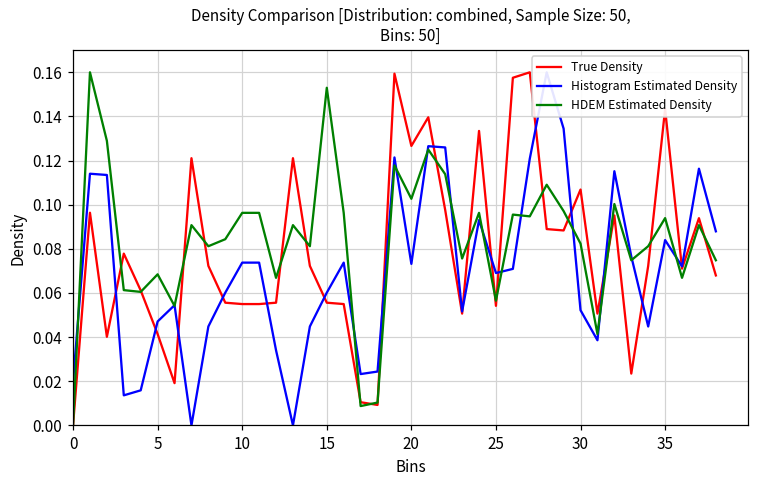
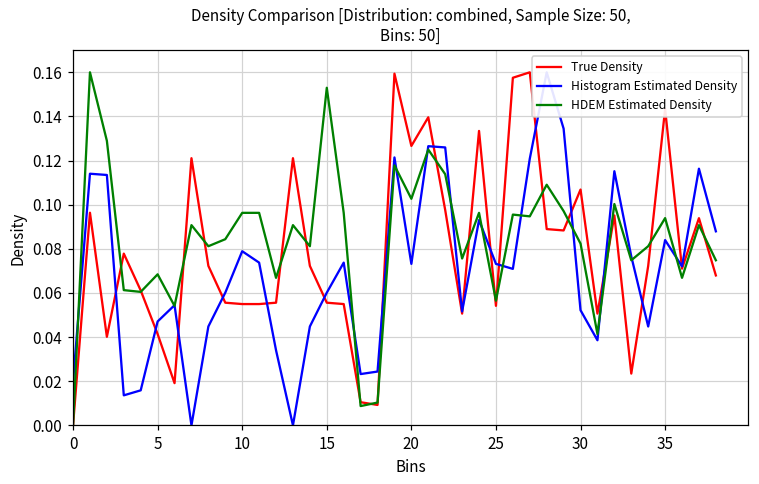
  {
    "True Density": {
      "5": 0.041,
      "10": 0.055,
      "15": 0.056,
      "20": 0.127,
      "25": 0.054,
      "30": 0.107
    },
    "Histogram Estimated Density": {
      "0": 0.020,
      "5": 0.047,
-     "10": 0.074,
+     "10": 0.079,
      "15": 0.060,
      "20": 0.073,
-     "25": 0.069,
+     "25": 0.073,
      "30": 0.052,
      "35": 0.084
    },
    "HDEM Estimated Density": {
      "5": 0.068,
      "10": 0.096,
      "15": 0.153,
      "20": 0.103,
      "25": 0.057,
      "30": 0.082,
      "35": 0.094
    }
  }
